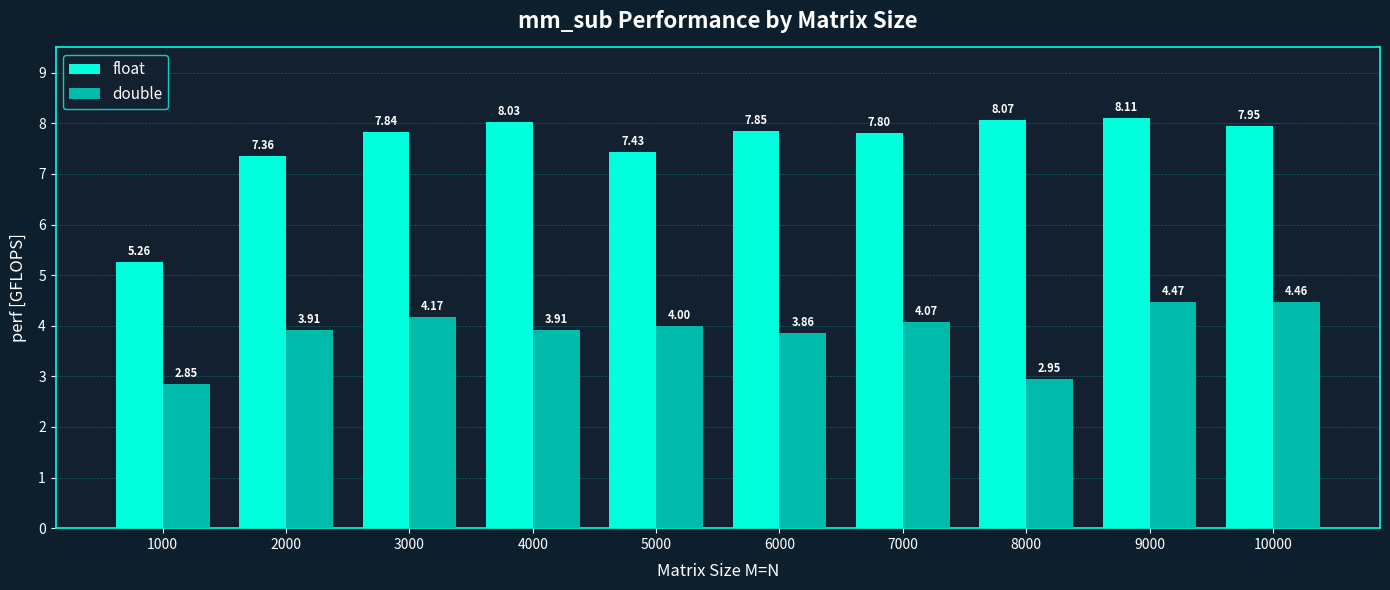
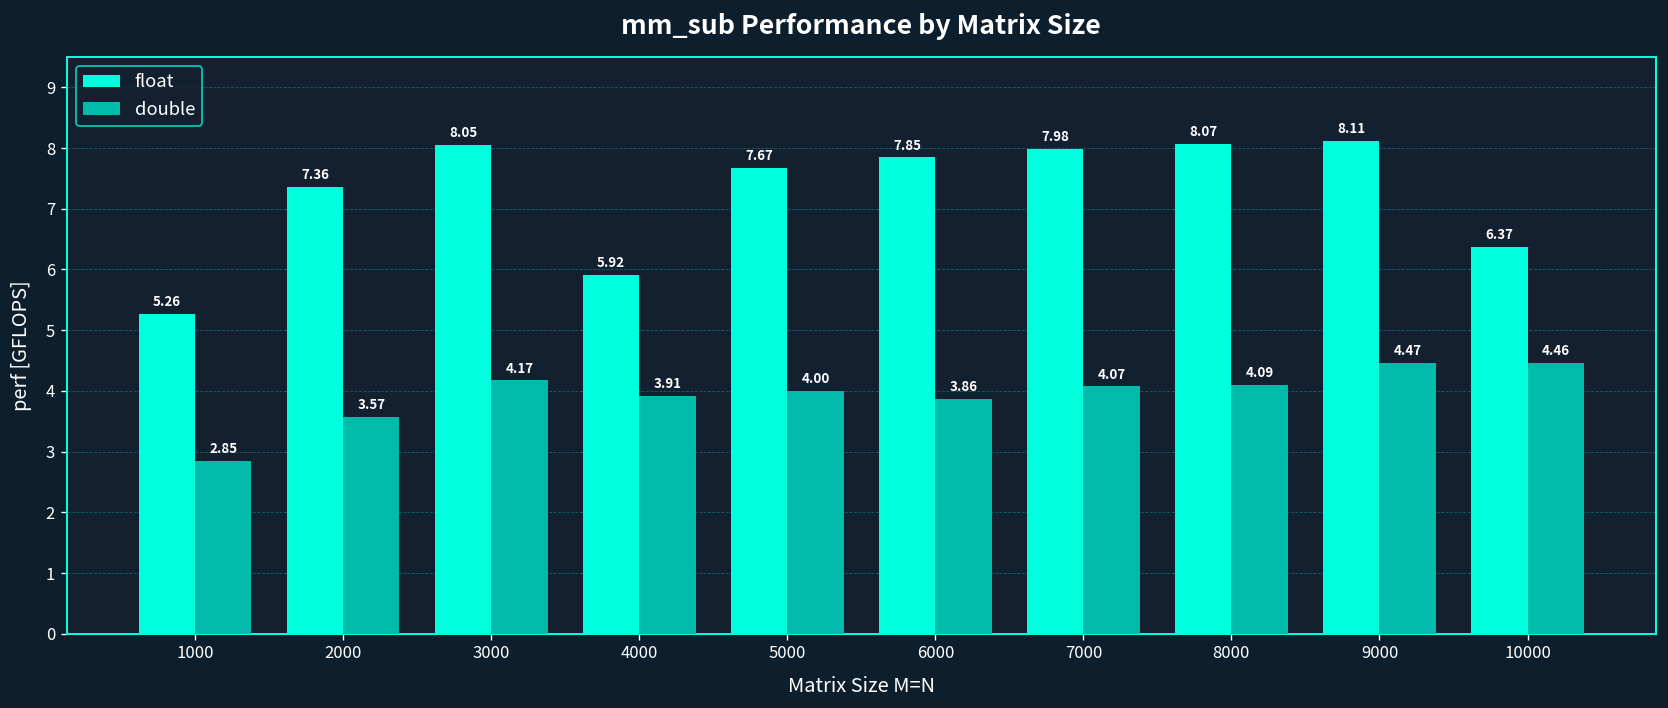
  {
    "float": {
      "1000": 5.26,
      "2000": 7.36,
-     "3000": 7.84,
-     "4000": 8.03,
-     "5000": 7.43,
+     "3000": 8.05,
+     "4000": 5.92,
+     "5000": 7.67,
      "6000": 7.85,
-     "7000": 7.80,
+     "7000": 7.98,
      "8000": 8.07,
      "9000": 8.11,
-     "10000": 7.95
+     "10000": 6.37
    },
    "double": {
      "1000": 2.85,
-     "2000": 3.91,
+     "2000": 3.57,
      "3000": 4.17,
      "4000": 3.91,
      "5000": 4.00,
      "6000": 3.86,
      "7000": 4.07,
-     "8000": 2.95,
+     "8000": 4.09,
      "9000": 4.47,
      "10000": 4.46
    }
  }
